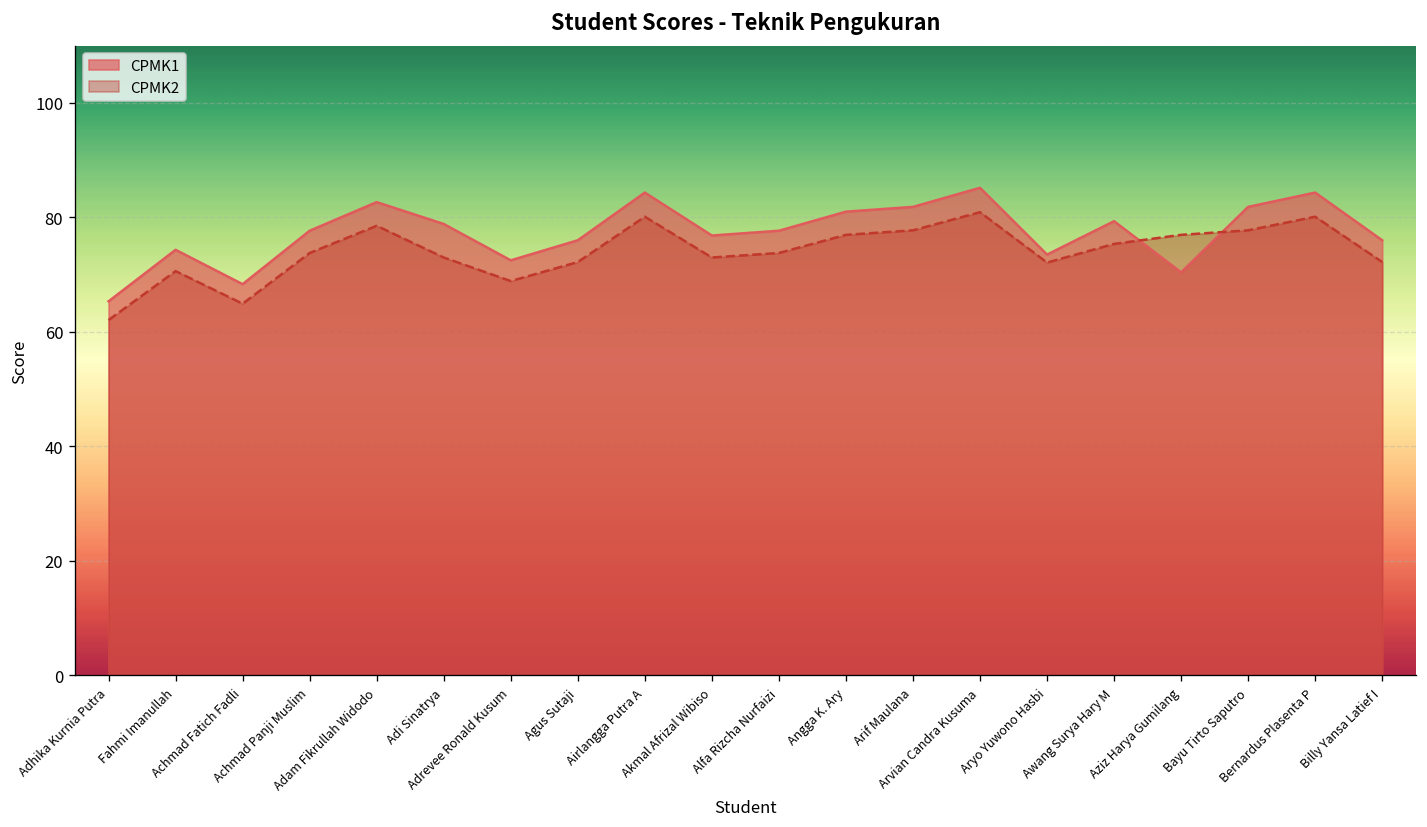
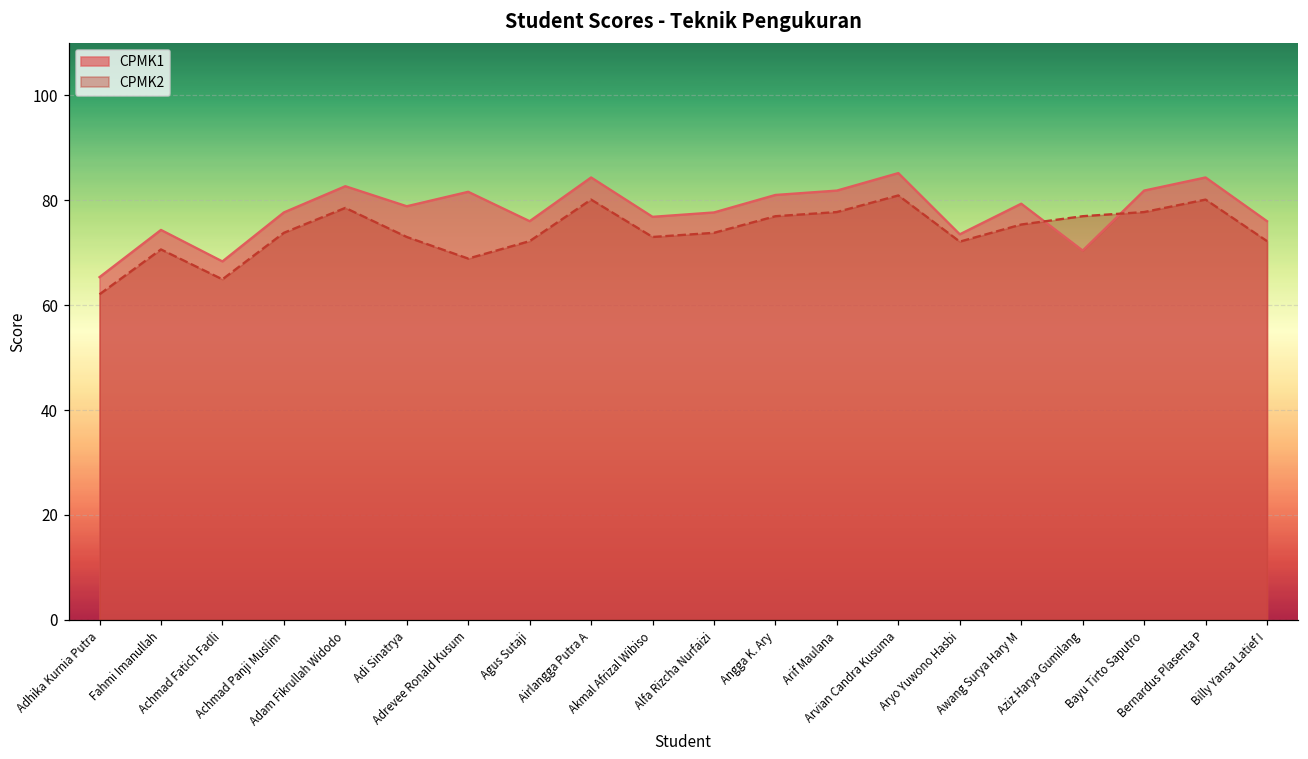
  {
    "CPMK1": {
      "Adhika Kurnia Putra": 65,
      "Fahmi Imanullah": 74,
      "Achmad Fatich Fadli": 68,
      "Achmad Panji Muslim": 78,
      "Adam Fikrullah Widodo": 83,
      "Adi Sinatrya": 79,
-     "Adrevee Ronald Kusum": 73,
+     "Adrevee Ronald Kusum": 82,
      "Agus Sutaji": 76,
      "Airlangga Putra A": 84,
      "Akmal Afrizal Wibiso": 77,
      "Alfa Rizcha Nurfaizi": 78,
      "Angga K. Ary": 81,
      "Arif Maulana": 82,
      "Arvian Candra Kusuma": 85,
      "Aryo Yuwono Hasbi": 74,
      "Awang Surya Hary M": 79,
      "Aziz Harya Gumilang": 70,
      "Bayu Tirto Saputro": 82,
      "Bernardus Plasenta P": 84,
      "Billy Yansa Latief I": 76
    },
    "CPMK2": {
      "Adhika Kurnia Putra": 62,
      "Fahmi Imanullah": 71,
      "Achmad Fatich Fadli": 65,
      "Achmad Panji Muslim": 74,
      "Adam Fikrullah Widodo": 79,
      "Adi Sinatrya": 73,
      "Adrevee Ronald Kusum": 69,
      "Agus Sutaji": 72,
      "Airlangga Putra A": 80,
      "Akmal Afrizal Wibiso": 73,
      "Alfa Rizcha Nurfaizi": 74,
      "Angga K. Ary": 77,
      "Arif Maulana": 78,
      "Arvian Candra Kusuma": 81,
      "Aryo Yuwono Hasbi": 72,
      "Awang Surya Hary M": 75,
      "Aziz Harya Gumilang": 77,
      "Bayu Tirto Saputro": 78,
      "Bernardus Plasenta P": 80,
      "Billy Yansa Latief I": 72
    }
  }
